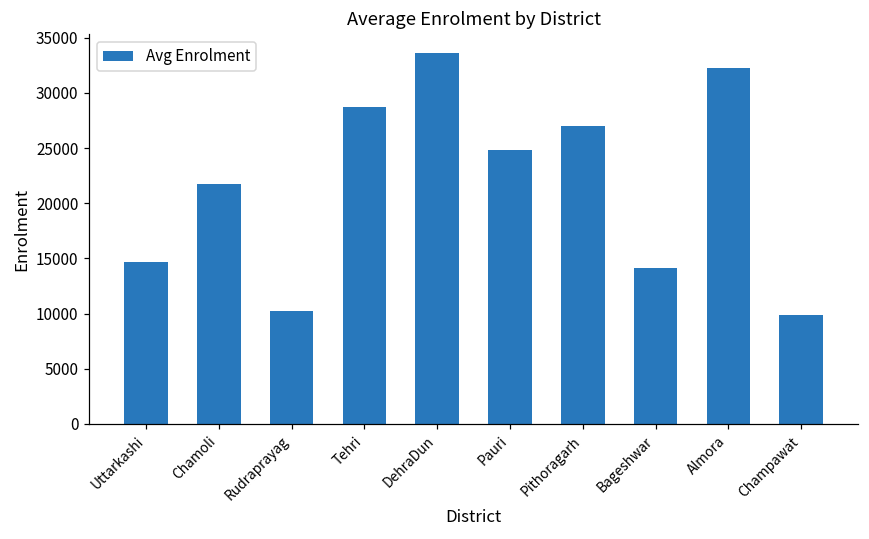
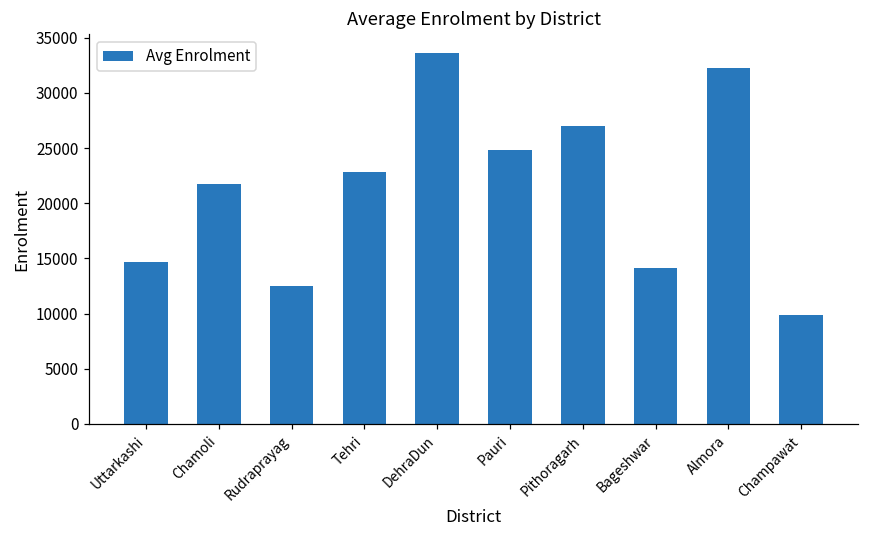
  {
    "Uttarkashi": 14700,
    "Chamoli": 21700,
-   "Rudraprayag": 10200,
-   "Tehri": 28700,
+   "Rudraprayag": 12500,
+   "Tehri": 22800,
    "DehraDun": 33600,
    "Pauri": 24800,
    "Pithoragarh": 27000,
    "Bageshwar": 14100,
    "Almora": 32300,
    "Champawat": 9900
  }
